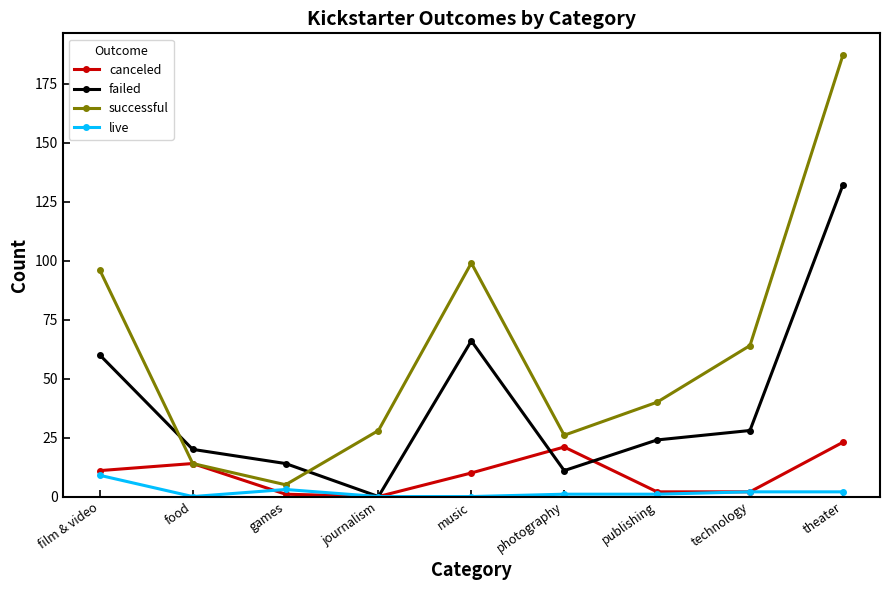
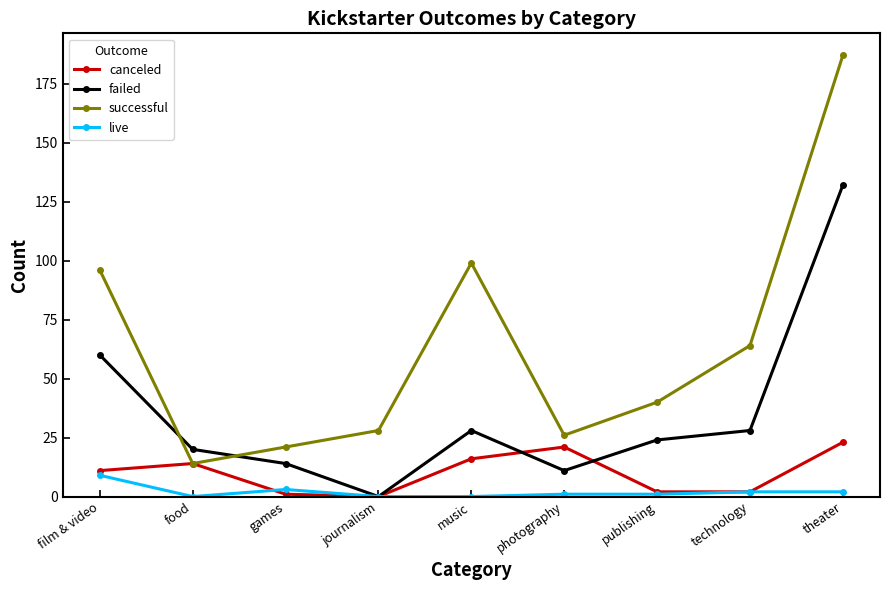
  {
    "canceled": {
      "film & video": 11,
      "games": 1,
-     "music": 10,
+     "music": 16,
      "photography": 21,
      "theater": 23
    },
    "failed": {
      "film & video": 60,
      "food": 20,
      "games": 14,
-     "music": 66,
+     "music": 28,
      "photography": 11,
      "publishing": 24,
      "technology": 28,
      "theater": 132
    },
    "successful": {
      "film & video": 96,
-     "games": 5,
+     "games": 21,
      "journalism": 28,
      "music": 99,
      "photography": 26,
      "publishing": 40,
      "technology": 64,
      "theater": 187
    },
    "live": {
      "film & video": 9,
      "food": 0,
      "games": 3,
      "music": 0,
      "photography": 1,
      "theater": 2
    }
  }
